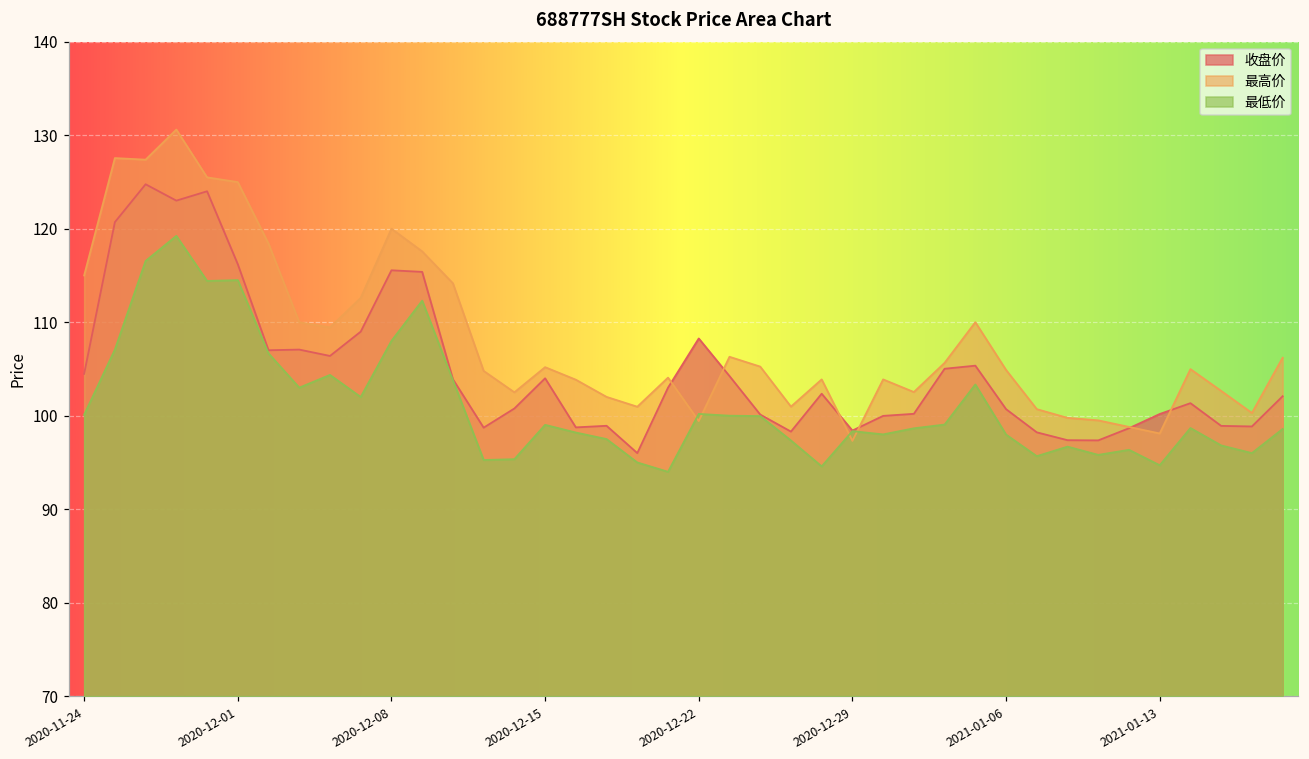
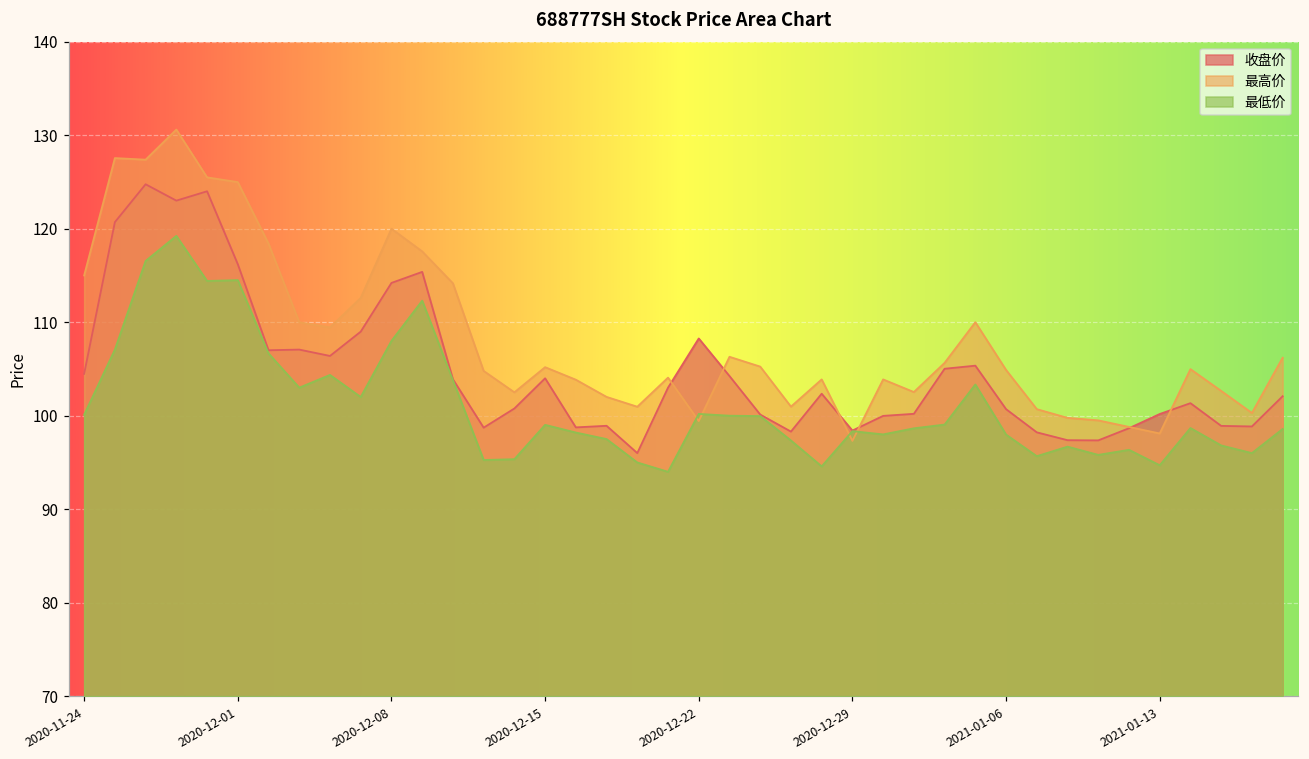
  {
    "收盘价": {
      "2020-11-24": 104,
      "2020-12-01": 116,
-     "2020-12-08": 116,
+     "2020-12-08": 114,
      "2020-12-15": 104,
      "2020-12-22": 108,
      "2021-01-06": 101,
      "2021-01-13": 100
    },
    "最高价": {
      "2020-11-24": 115,
      "2020-12-01": 125,
      "2020-12-08": 120,
      "2020-12-15": 105,
      "2020-12-22": 99,
      "2020-12-29": 97,
      "2021-01-06": 105,
      "2021-01-13": 98
    },
    "最低价": {
      "2020-11-24": 100,
      "2020-12-01": 115,
      "2020-12-08": 108,
      "2020-12-15": 99,
      "2020-12-22": 100,
      "2021-01-06": 98,
      "2021-01-13": 95
    }
  }
